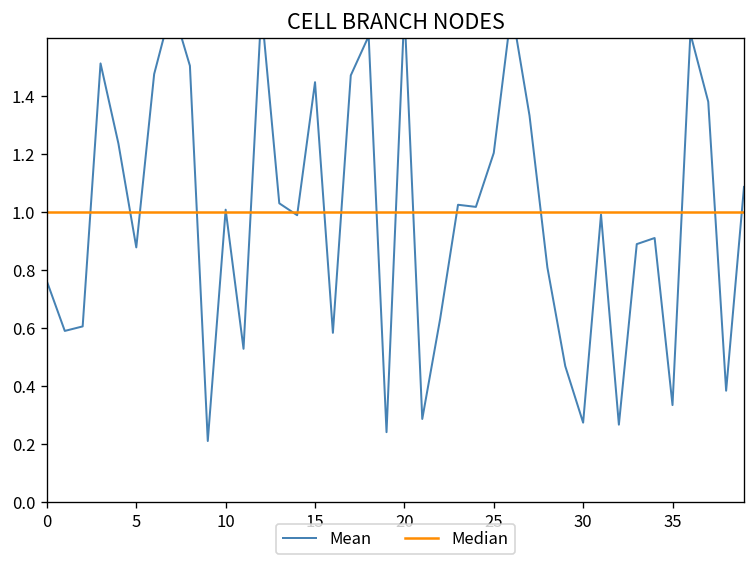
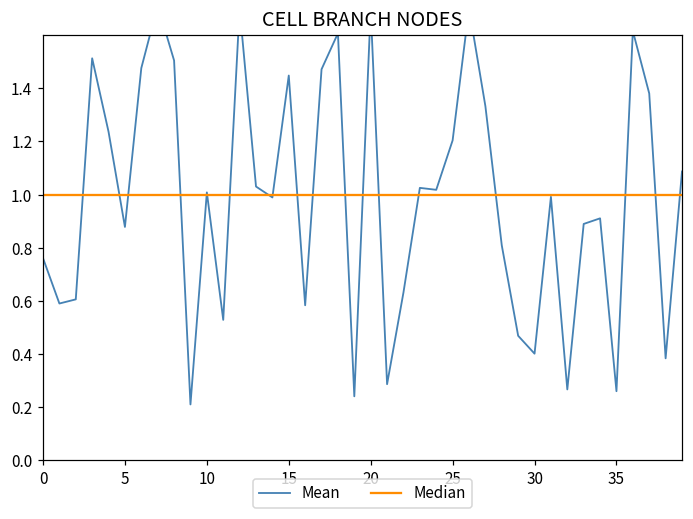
  {
    "Mean": {
      "0": 0.76,
      "5": 0.88,
      "15": 1.45,
      "25": 1.20,
-     "30": 0.27,
-     "35": 0.33
+     "30": 0.40,
+     "35": 0.26
    },
    "Median": {
      "0": 1.00,
      "5": 1.00,
      "15": 1.00,
      "20": 1.00,
      "25": 1.00,
      "30": 1.00,
      "35": 1.00
    }
  }
